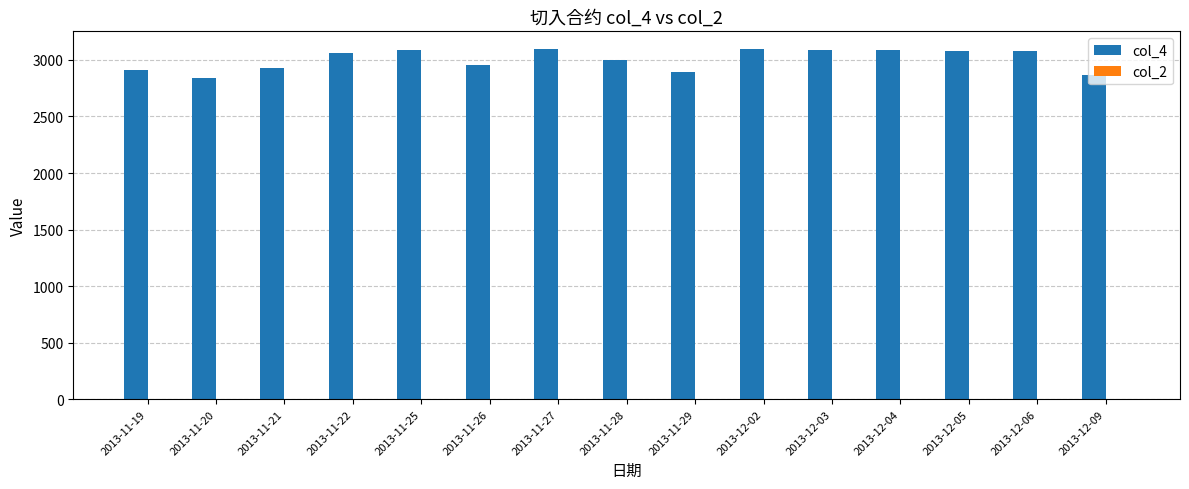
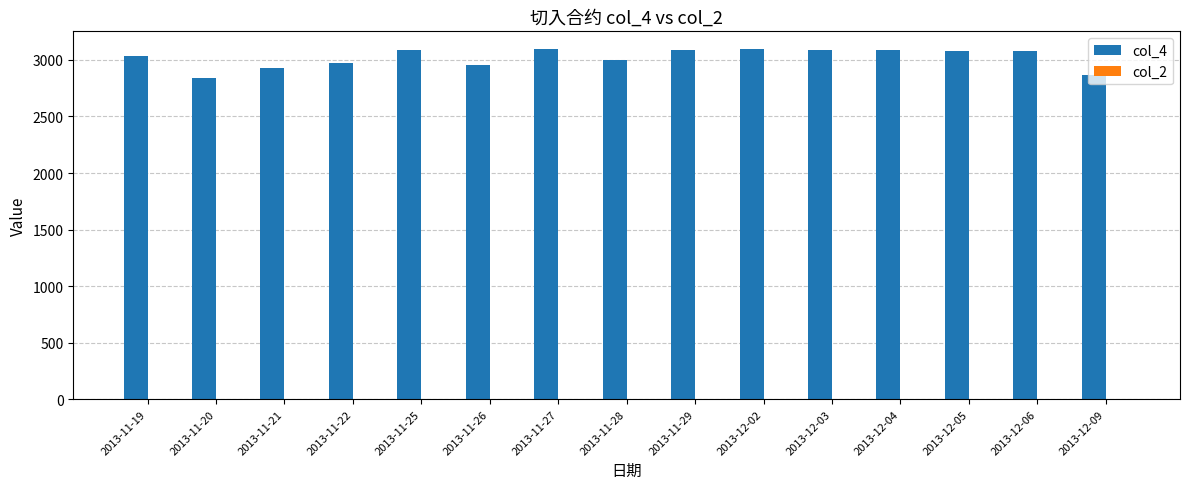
  {
    "col_4": {
-     "2013-11-19": 2910,
+     "2013-11-19": 3040,
      "2013-11-20": 2840,
      "2013-11-21": 2930,
-     "2013-11-22": 3060,
+     "2013-11-22": 2980,
      "2013-11-25": 3090,
      "2013-11-26": 2960,
      "2013-11-27": 3100,
      "2013-11-28": 3000,
-     "2013-11-29": 2890,
+     "2013-11-29": 3090,
      "2013-12-02": 3090,
      "2013-12-03": 3090,
      "2013-12-04": 3090,
      "2013-12-05": 3080,
      "2013-12-06": 3080
    },
    "col_2": {
      "2013-11-19": 0,
      "2013-11-20": 0,
      "2013-11-21": 0,
      "2013-11-22": 0,
      "2013-11-25": 0,
      "2013-11-26": 0,
      "2013-11-27": 0,
      "2013-11-28": 0,
      "2013-11-29": 0,
      "2013-12-02": 0,
      "2013-12-03": 0,
      "2013-12-04": 0,
      "2013-12-05": 0,
      "2013-12-06": 0,
      "2013-12-09": 0
    }
  }
